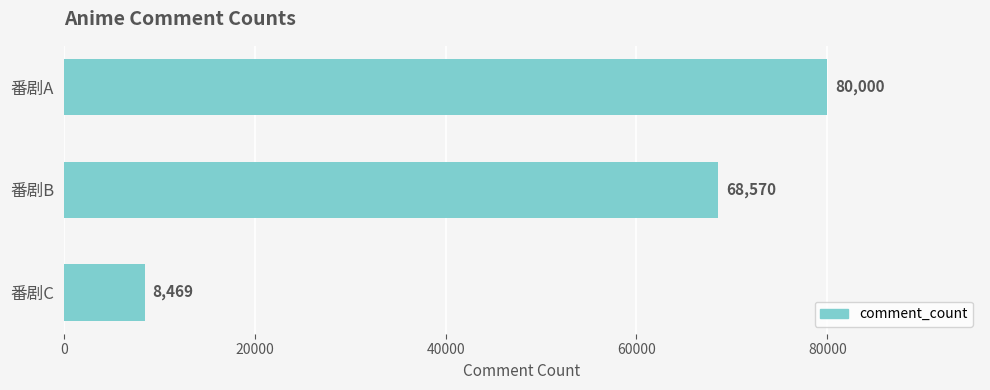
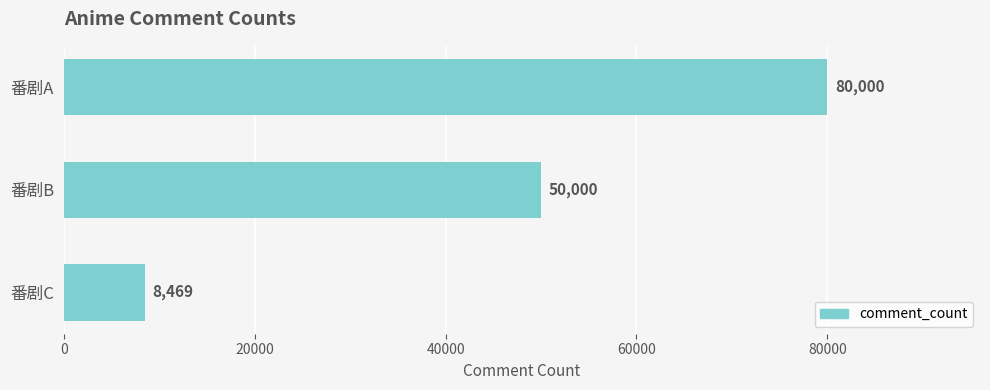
  {
    "番剧A": "80,000",
-   "番剧B": "68,570",
+   "番剧B": "50,000",
    "番剧C": "8,469"
  }
